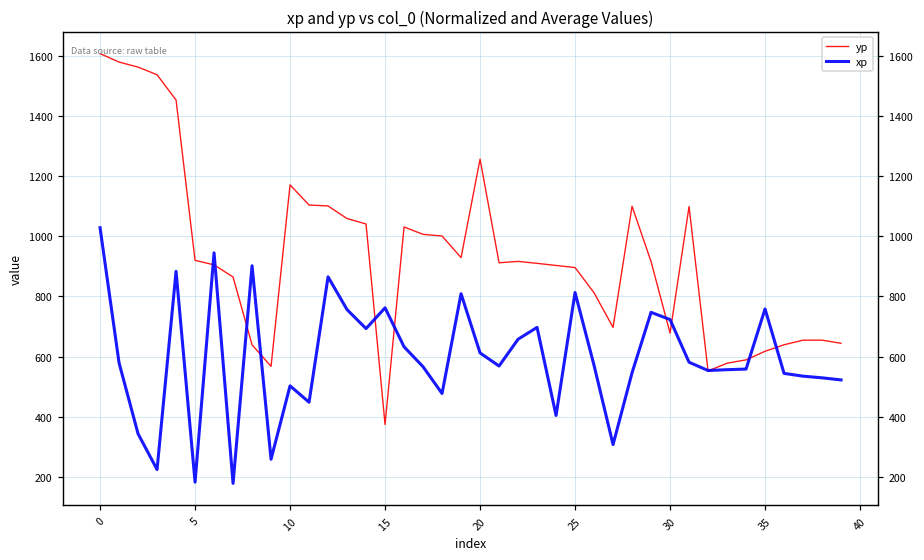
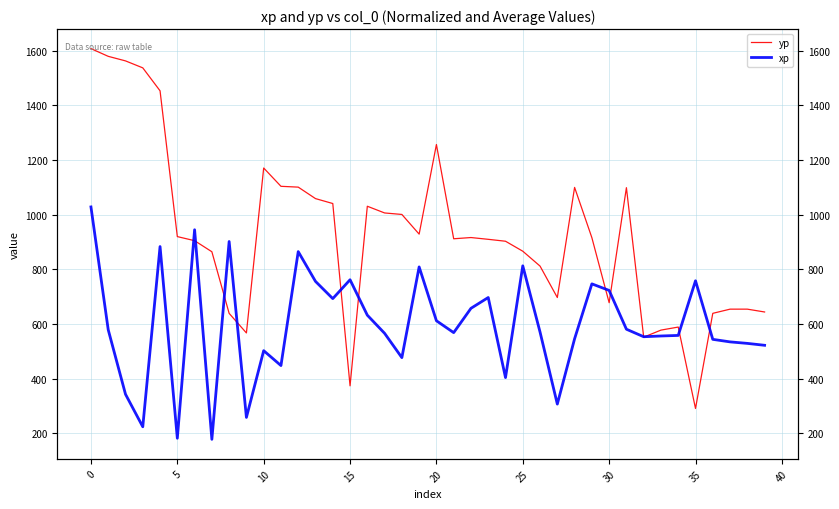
  {
    "yp": {
      "0": 1610,
      "5": 920,
      "10": 1170,
      "15": 370,
      "20": 1260,
-     "25": 900,
+     "25": 870,
      "30": 680,
-     "35": 620
+     "35": 290
    },
    "xp": {
      "0": 1030,
      "5": 180,
      "10": 500,
      "15": 760,
      "20": 610,
      "25": 810,
      "30": 720,
      "35": 760
    }
  }
